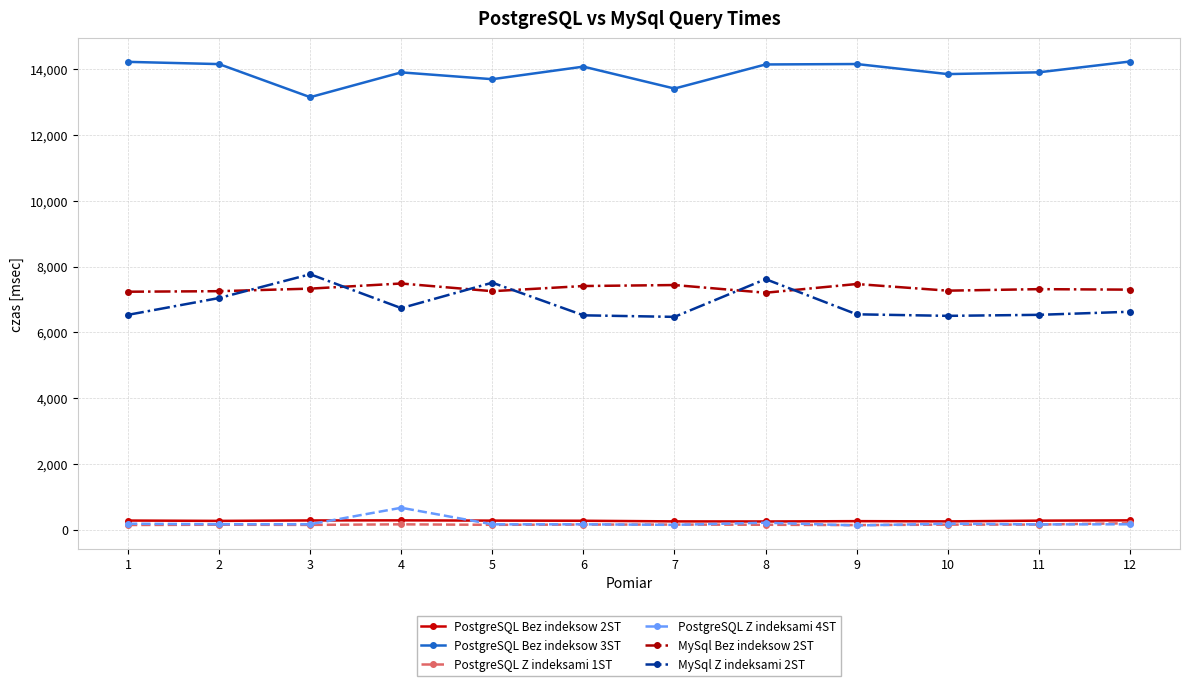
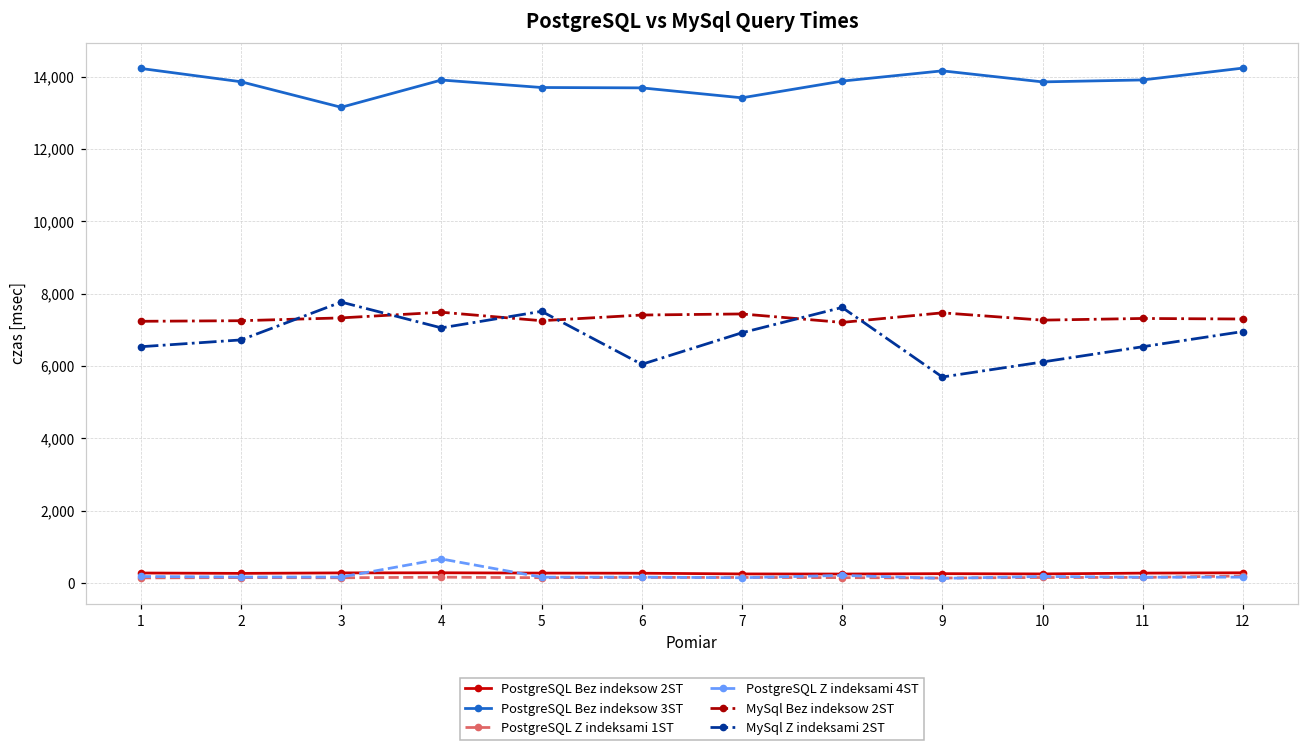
  {
    "PostgreSQL Bez indeksow 3ST": {
      "1": "14,200",
-     "2": "14,200",
+     "2": "13,900",
      "3": "13,200",
      "4": "13,900",
      "5": "13,700",
-     "6": "14,100",
+     "6": "13,700",
      "7": "13,400",
-     "8": "14,100",
+     "8": "13,900",
      "9": "14,200",
      "10": "13,900",
      "11": "13,900",
      "12": "14,200"
    },
    "PostgreSQL Z indeksami 1ST": {
      "4": "200"
    },
    "PostgreSQL Z indeksami 4ST": {
      "4": "700"
    },
    "MySql Z indeksami 2ST": {
      "1": "6,500",
-     "2": "7,000",
+     "2": "6,700",
      "3": "7,800",
-     "4": "6,700",
+     "4": "7,100",
      "5": "7,500",
-     "6": "6,500",
-     "7": "6,500",
+     "6": "6,000",
+     "7": "6,900",
      "8": "7,600",
-     "9": "6,500",
-     "10": "6,500",
+     "9": "5,700",
+     "10": "6,100",
      "11": "6,500",
-     "12": "6,600"
+     "12": "7,000"
    }
  }
